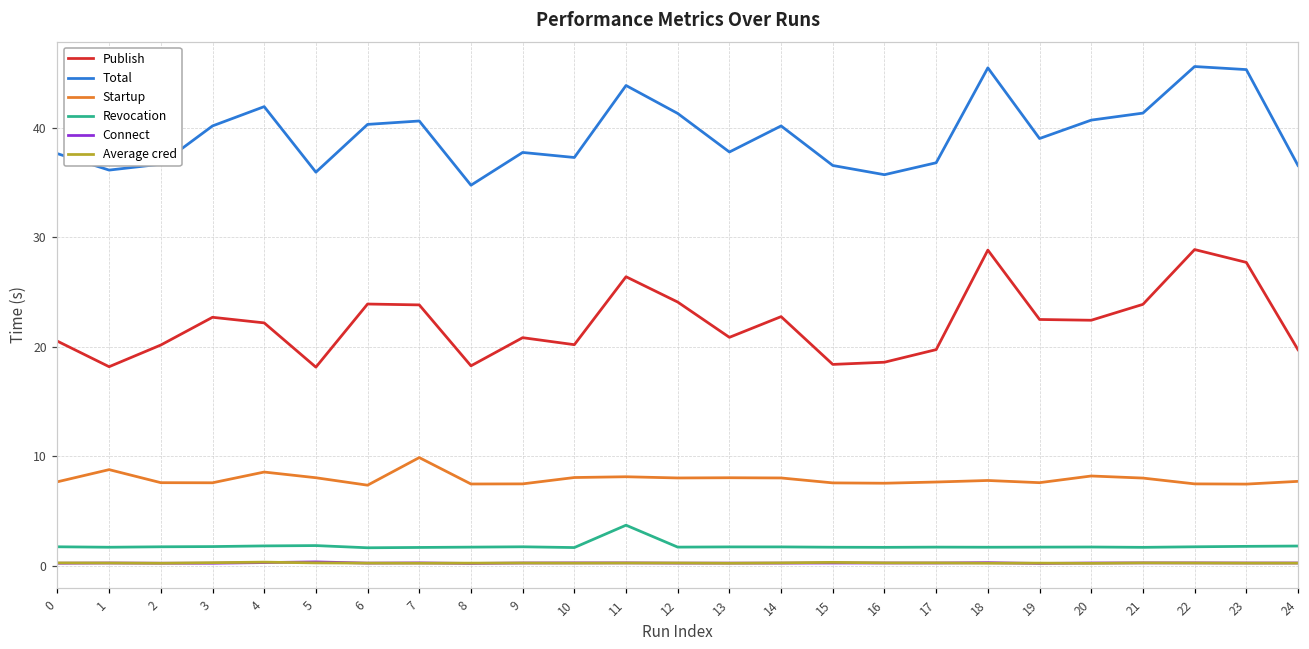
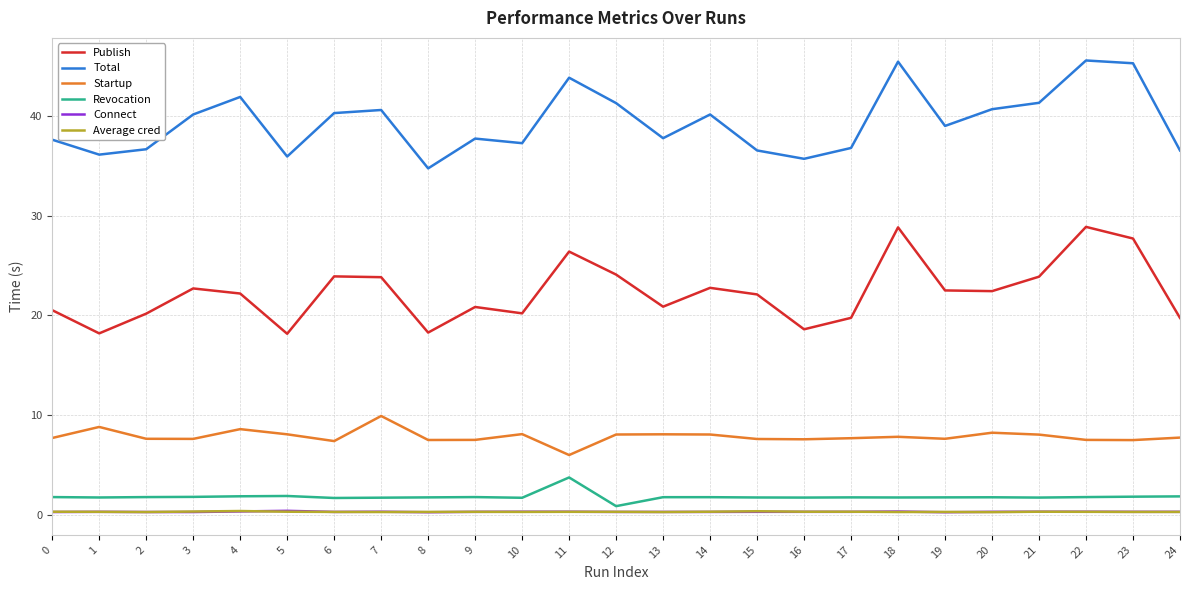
  {
    "Publish": {
      "0": 21,
      "1": 18,
      "2": 20,
      "3": 23,
      "4": 22,
      "5": 18,
      "6": 24,
      "7": 24,
      "8": 18,
      "9": 21,
      "10": 20,
      "11": 26,
      "12": 24,
      "13": 21,
      "14": 23,
-     "15": 18,
+     "15": 22,
      "16": 19,
      "17": 20,
      "18": 29,
      "19": 23,
      "20": 22,
      "21": 24,
      "22": 29,
      "23": 28,
      "24": 20
    },
    "Total": {
      "0": 38,
      "1": 36,
      "2": 37,
      "3": 40,
      "4": 42,
      "5": 36,
      "6": 40,
      "7": 41,
      "8": 35,
      "9": 38,
      "10": 37,
      "11": 44,
      "12": 41,
      "13": 38,
      "14": 40,
      "15": 37,
      "16": 36,
      "17": 37,
      "18": 45,
      "19": 39,
      "20": 41,
      "21": 41,
      "22": 46,
      "23": 45,
      "24": 37
    },
    "Startup": {
      "0": 8,
      "1": 9,
      "2": 8,
      "3": 8,
      "4": 9,
      "5": 8,
      "6": 7,
      "7": 10,
      "8": 7,
      "9": 8,
      "10": 8,
-     "11": 8,
+     "11": 6,
      "12": 8,
      "13": 8,
      "14": 8,
      "15": 8,
      "16": 8,
      "17": 8,
      "18": 8,
      "19": 8,
      "20": 8,
      "21": 8,
      "22": 8,
      "23": 7,
      "24": 8
    },
    "Revocation": {
      "0": 2,
      "1": 2,
      "2": 2,
      "3": 2,
      "4": 2,
      "5": 2,
      "6": 2,
      "7": 2,
      "8": 2,
      "9": 2,
      "10": 2,
      "11": 4,
-     "12": 2,
+     "12": 1,
      "13": 2,
      "14": 2,
      "15": 2,
      "16": 2,
      "17": 2,
      "18": 2,
      "19": 2,
      "20": 2,
      "21": 2,
      "22": 2,
      "23": 2,
      "24": 2
    }
  }
